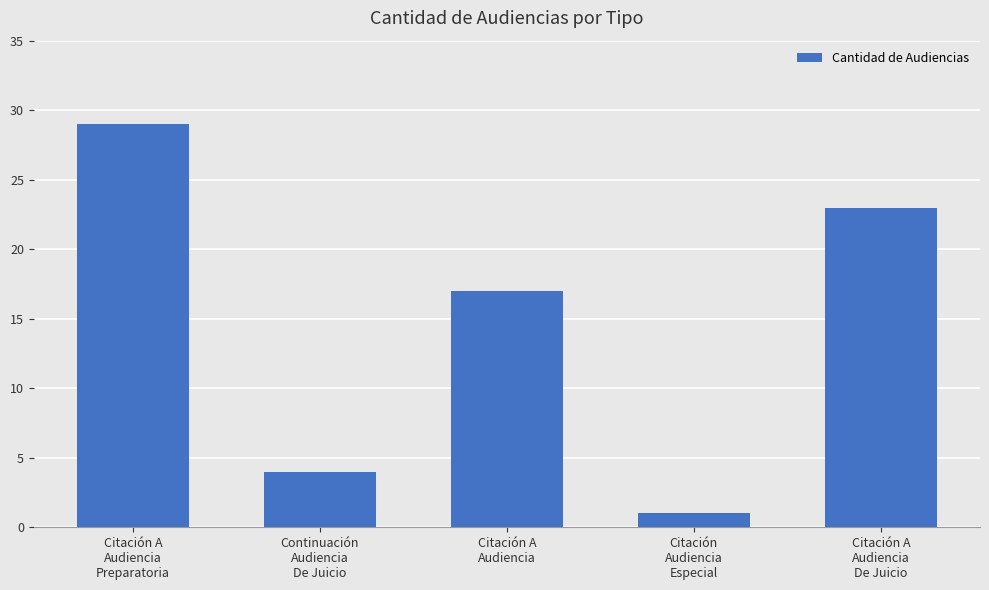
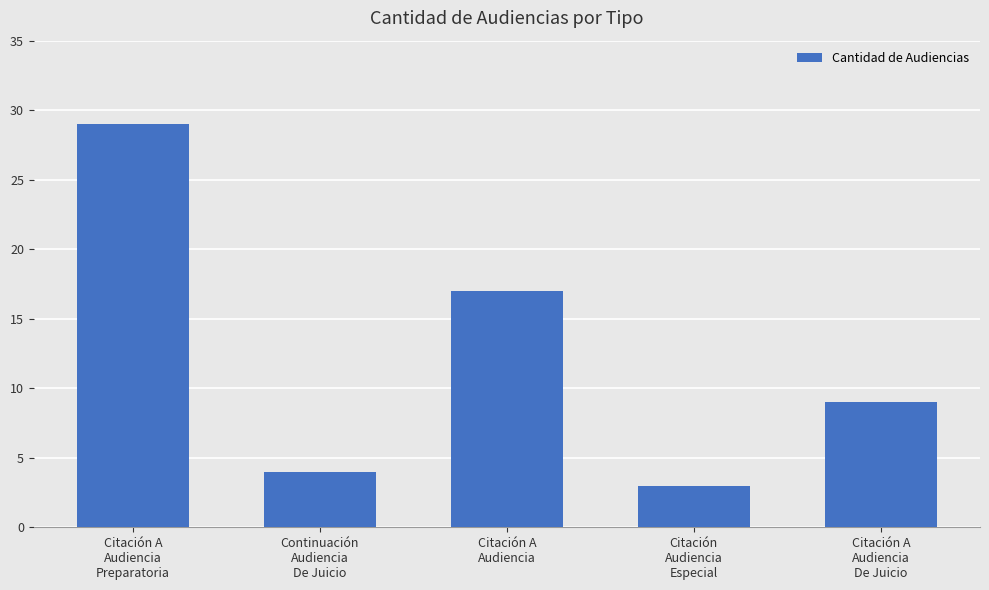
  {
    "Citación A Audiencia Preparatoria": 29,
    "Continuación Audiencia De Juicio": 4,
    "Citación A Audiencia": 17,
-   "Citación Audiencia Especial": 1,
-   "Citación A Audiencia De Juicio": 23
+   "Citación Audiencia Especial": 3,
+   "Citación A Audiencia De Juicio": 9
  }
